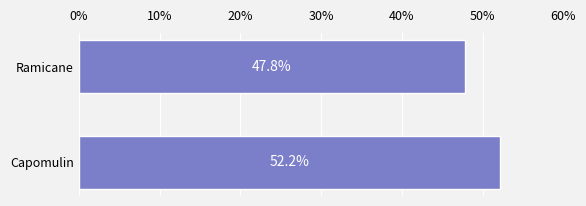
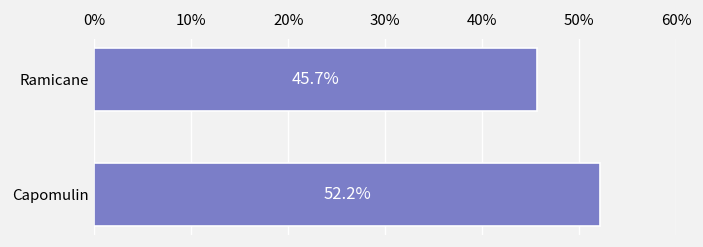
  {
-   "Ramicane": "47.8%",
+   "Ramicane": "45.7%",
    "Capomulin": "52.2%"
  }
